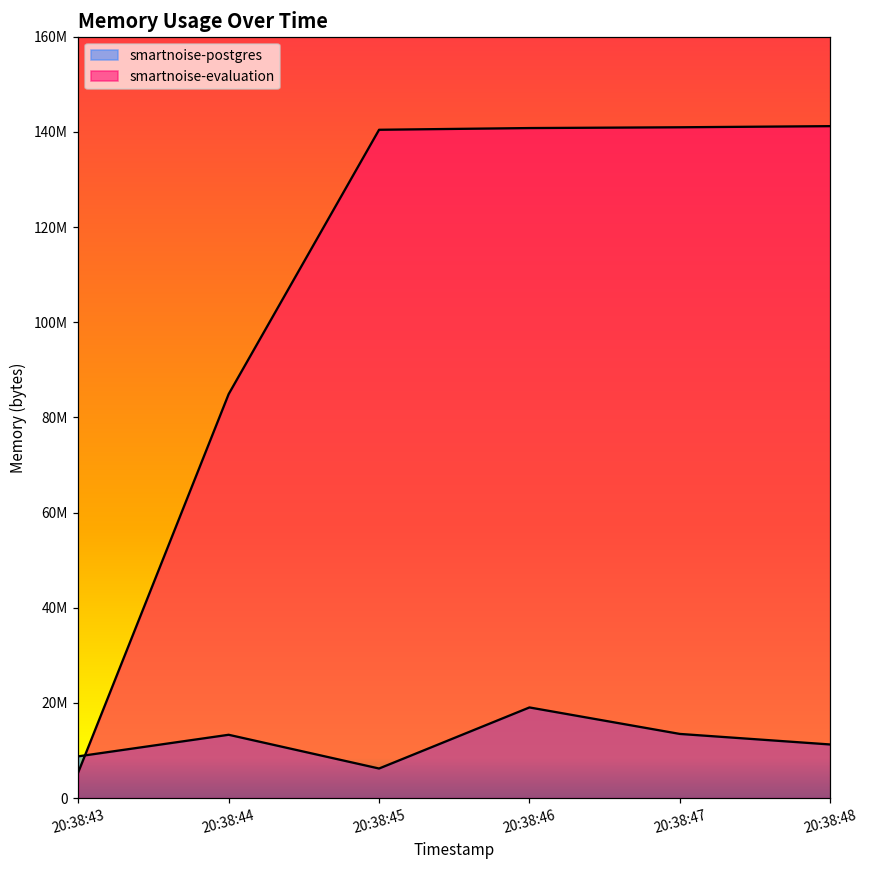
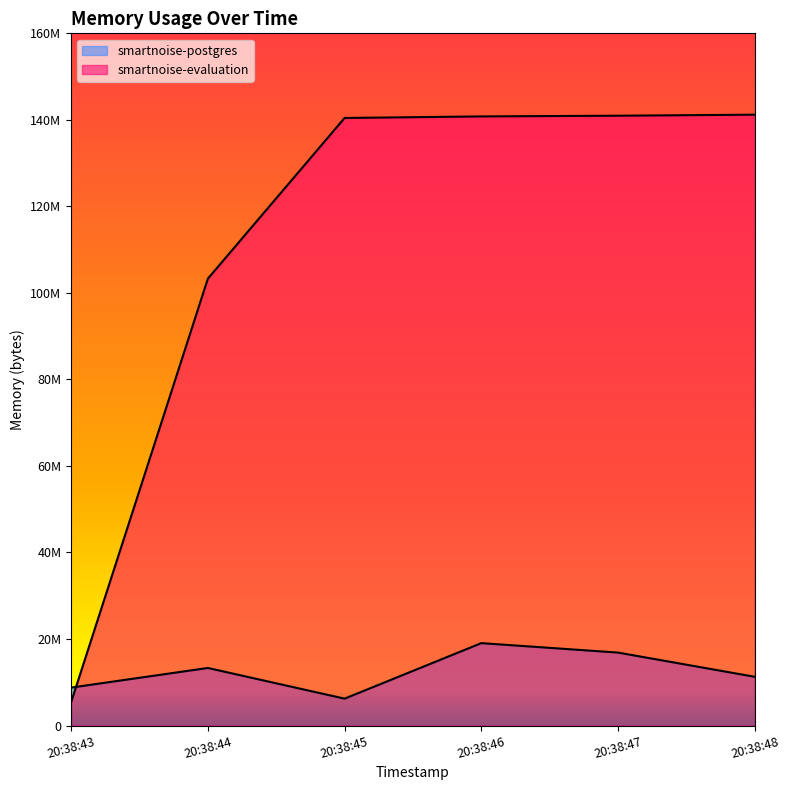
  {
    "smartnoise-postgres": {
      "20:38:43": 9000000,
      "20:38:44": 13000000,
      "20:38:45": 6000000,
      "20:38:46": 19000000,
-     "20:38:47": 13000000,
+     "20:38:47": 17000000,
      "20:38:48": 11000000
    },
    "smartnoise-evaluation": {
      "20:38:43": 5000000,
-     "20:38:44": 85000000,
+     "20:38:44": 103000000,
      "20:38:45": 140000000,
      "20:38:46": 141000000,
      "20:38:47": 141000000,
      "20:38:48": 141000000
    }
  }
